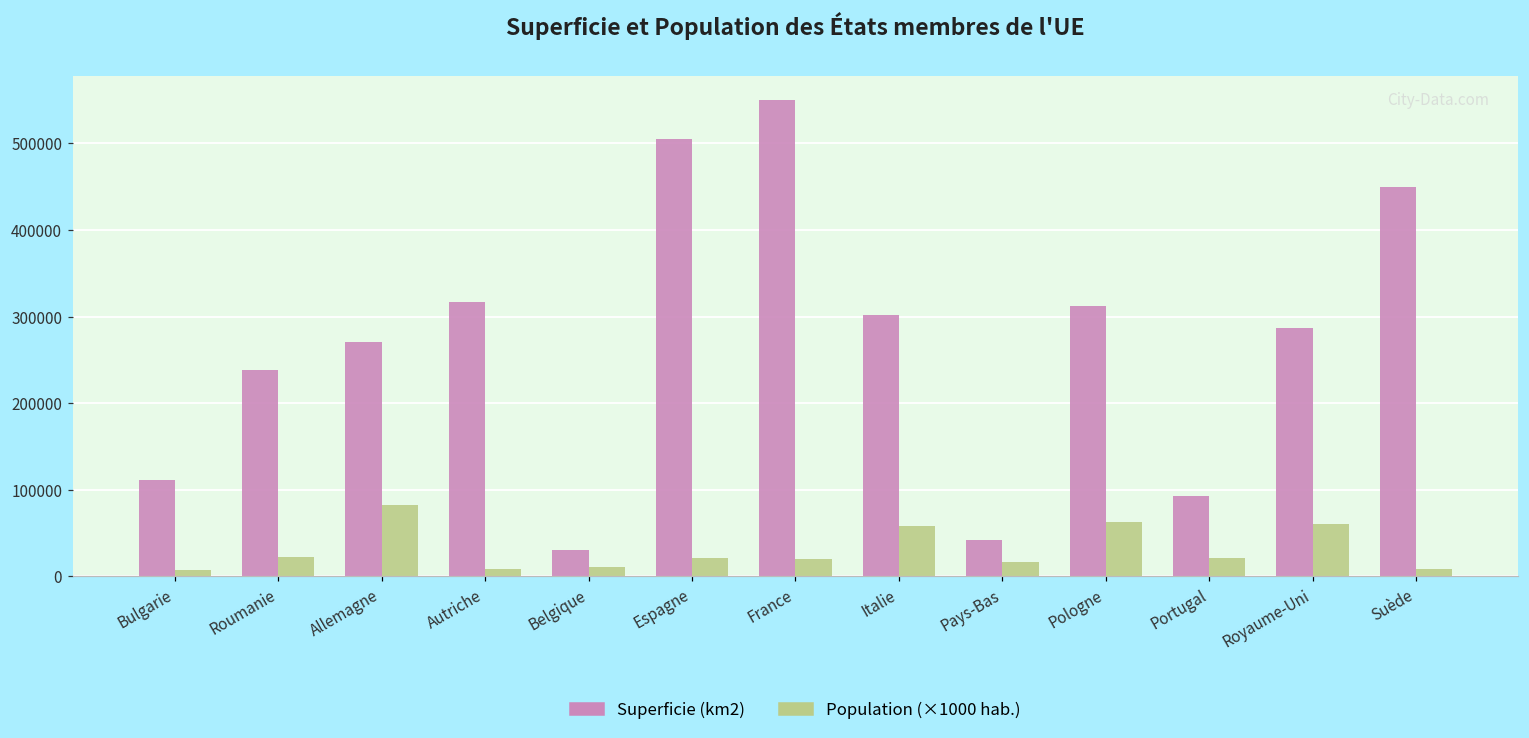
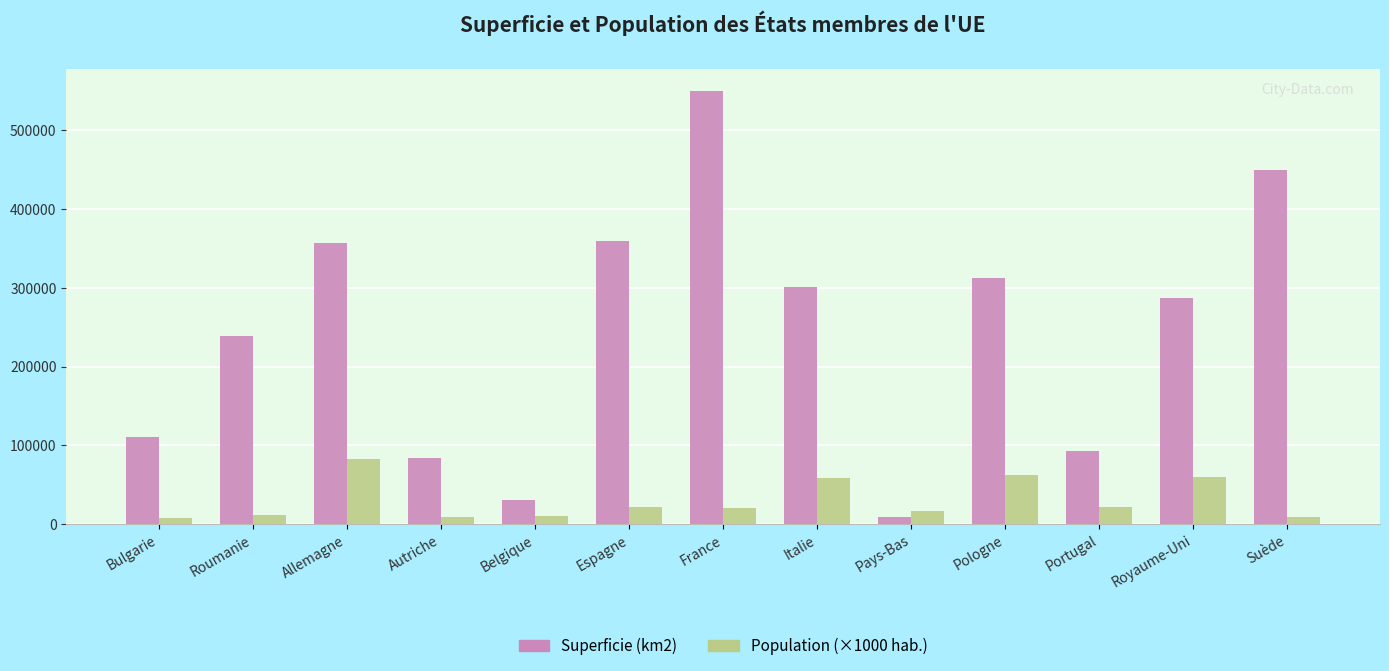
  {
    "Superficie (km2)": {
      "Bulgarie": 110000,
      "Roumanie": 240000,
-     "Allemagne": 270000,
-     "Autriche": 320000,
+     "Allemagne": 360000,
+     "Autriche": 80000,
      "Belgique": 30000,
-     "Espagne": 500000,
+     "Espagne": 360000,
      "France": 550000,
      "Italie": 300000,
-     "Pays-Bas": 40000,
+     "Pays-Bas": 10000,
      "Pologne": 310000,
      "Portugal": 90000,
      "Royaume-Uni": 290000,
      "Suède": 450000
    },
    "Population (×1000 hab.)": {
      "Bulgarie": 10000,
-     "Roumanie": 20000,
+     "Roumanie": 10000,
      "Allemagne": 80000,
      "Autriche": 10000,
      "Belgique": 10000,
      "Espagne": 20000,
      "France": 20000,
      "Italie": 60000,
      "Pays-Bas": 20000,
      "Pologne": 60000,
      "Portugal": 20000,
      "Royaume-Uni": 60000,
      "Suède": 10000
    }
  }
